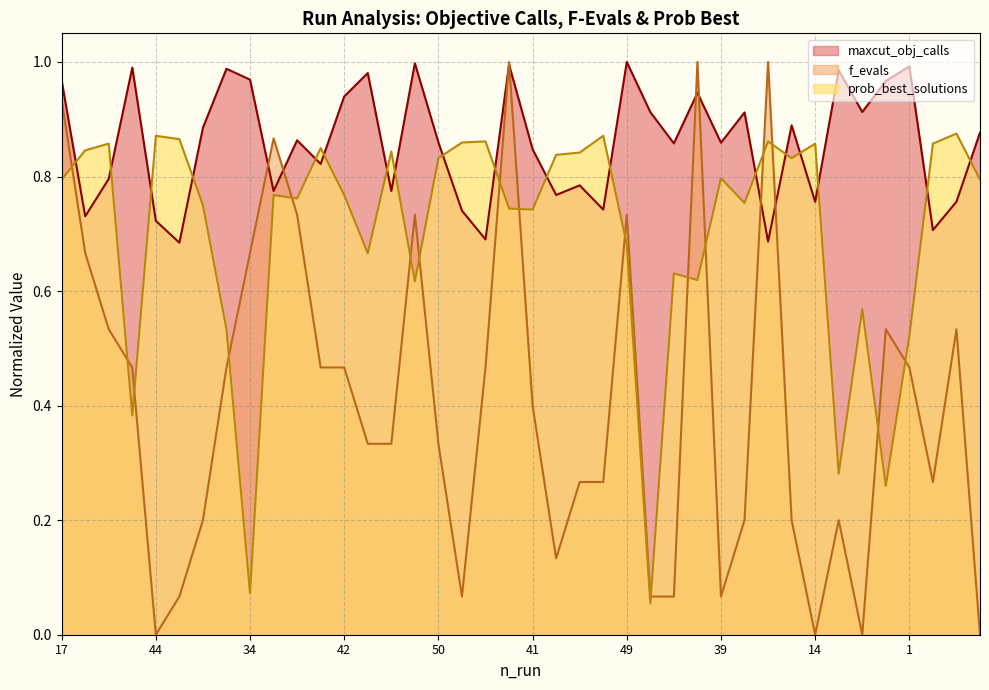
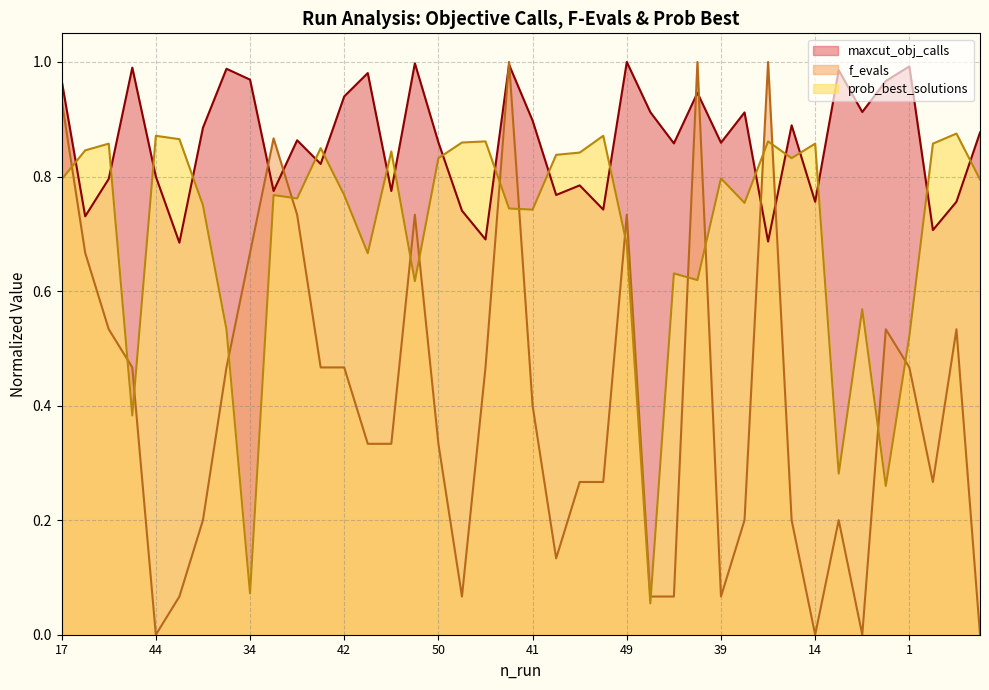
  {
    "maxcut_obj_calls": {
-     "44": 0.72,
+     "44": 0.80,
      "42": 0.94,
      "50": 0.86,
-     "41": 0.85,
+     "41": 0.90,
      "49": 1.00
    }
  }
